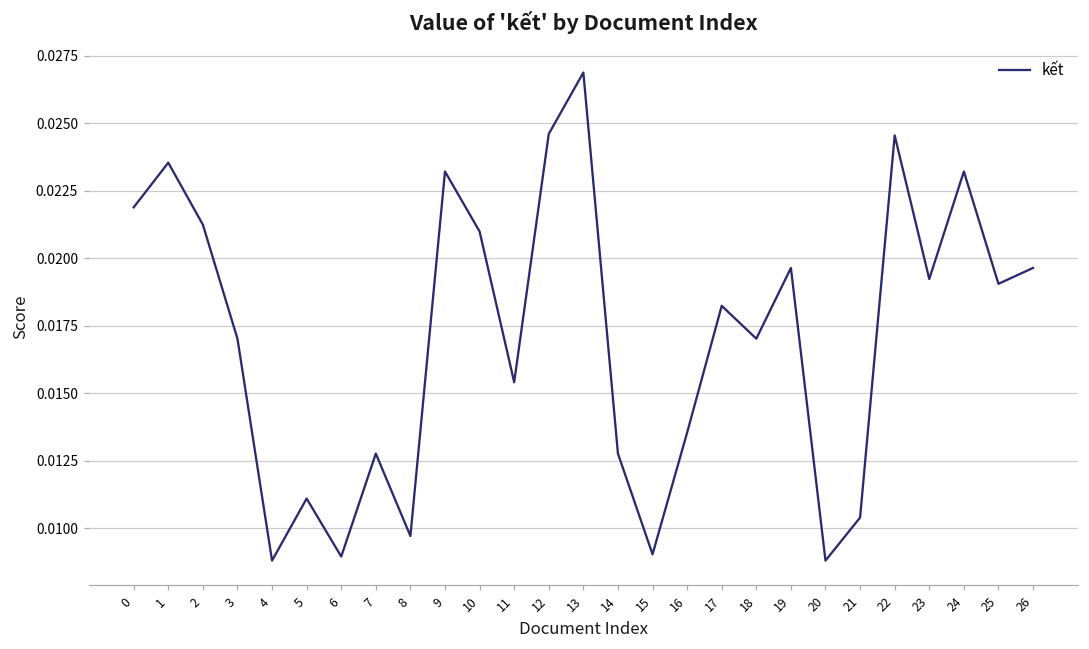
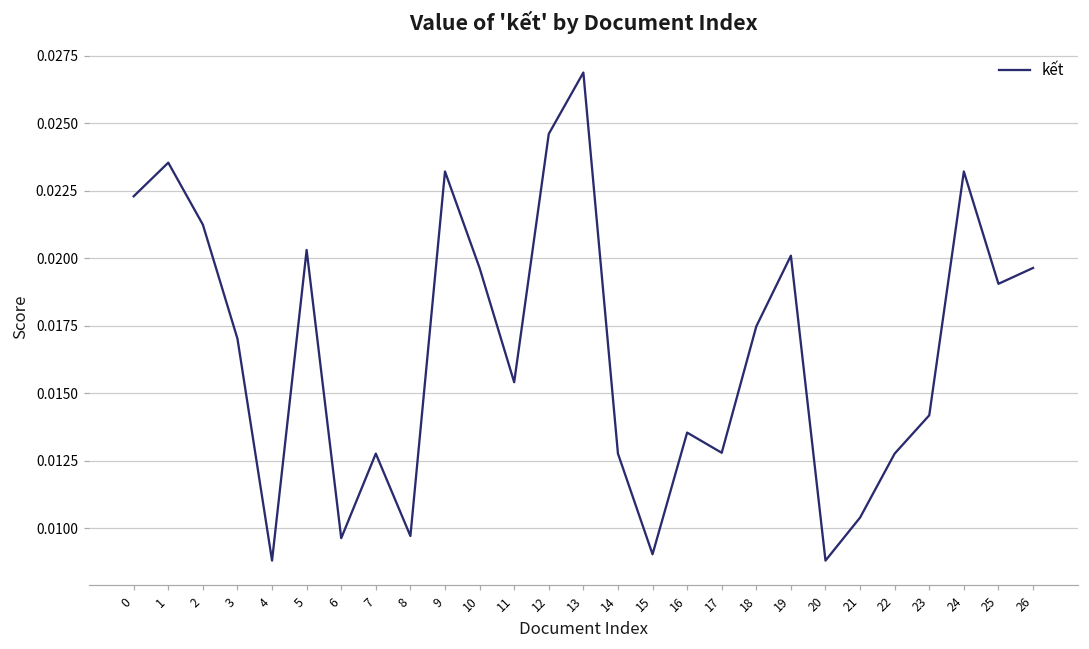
  {
-   "0": 0.0219,
+   "0": 0.0223,
    "1": 0.0235,
    "2": 0.0212,
    "3": 0.0170,
    "4": 0.0088,
-   "5": 0.0111,
-   "6": 0.0090,
+   "5": 0.0203,
+   "6": 0.0096,
    "7": 0.0128,
    "8": 0.0097,
    "9": 0.0232,
-   "10": 0.0210,
+   "10": 0.0196,
    "11": 0.0154,
    "12": 0.0246,
    "13": 0.0269,
    "14": 0.0128,
    "15": 0.0090,
    "16": 0.0135,
-   "17": 0.0182,
-   "18": 0.0170,
-   "19": 0.0196,
+   "17": 0.0128,
+   "18": 0.0175,
+   "19": 0.0201,
    "20": 0.0088,
    "21": 0.0104,
-   "22": 0.0245,
-   "23": 0.0192,
+   "22": 0.0128,
+   "23": 0.0142,
    "24": 0.0232,
    "25": 0.0190,
    "26": 0.0196
  }
